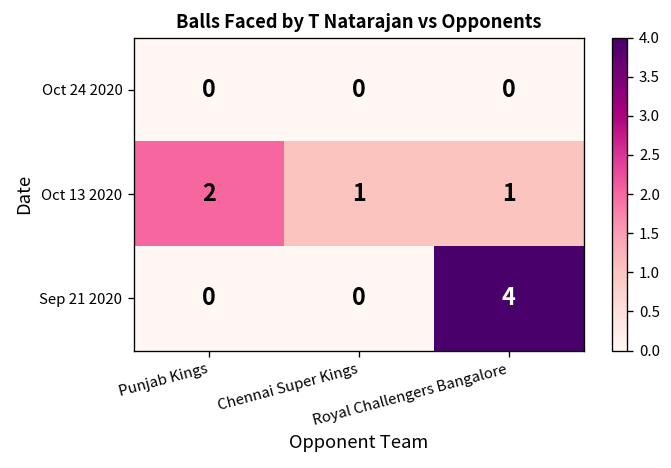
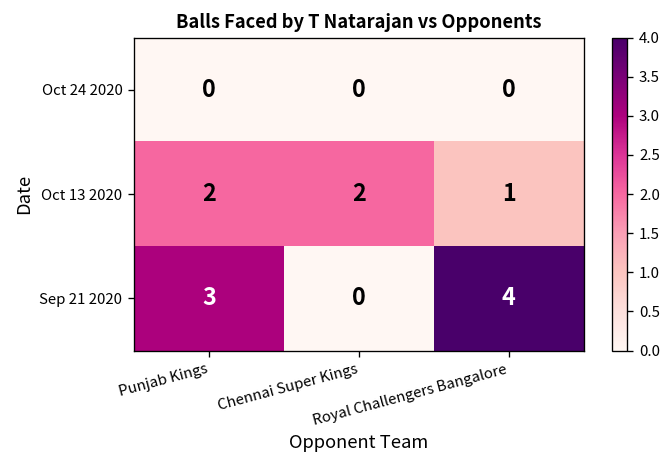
  {
    "Oct 24 2020": {
      "Punjab Kings": 0,
      "Chennai Super Kings": 0,
      "Royal Challengers Bangalore": 0
    },
    "Oct 13 2020": {
      "Punjab Kings": 2,
-     "Chennai Super Kings": 1,
+     "Chennai Super Kings": 2,
      "Royal Challengers Bangalore": 1
    },
    "Sep 21 2020": {
-     "Punjab Kings": 0,
+     "Punjab Kings": 3,
      "Chennai Super Kings": 0,
      "Royal Challengers Bangalore": 4
    }
  }
